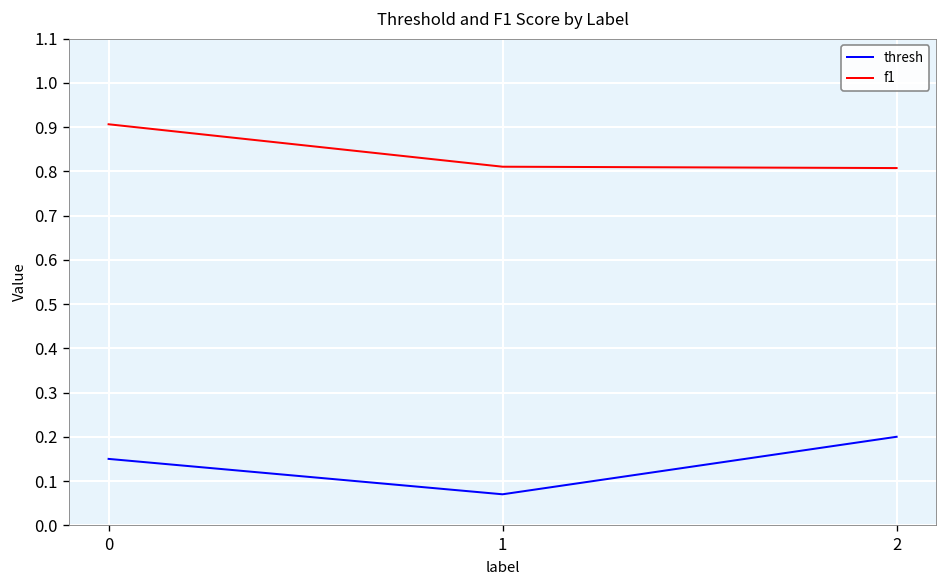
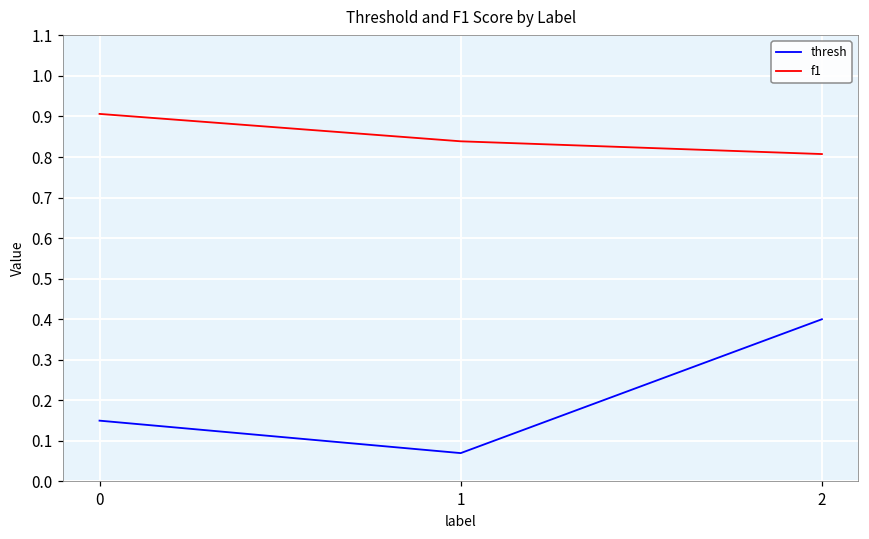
  {
    "thresh": {
      "0": 0.15,
      "1": 0.07,
-     "2": 0.2
+     "2": 0.4
    },
    "f1": {
      "0": 0.91,
-     "1": 0.81,
+     "1": 0.84,
      "2": 0.81
    }
  }
